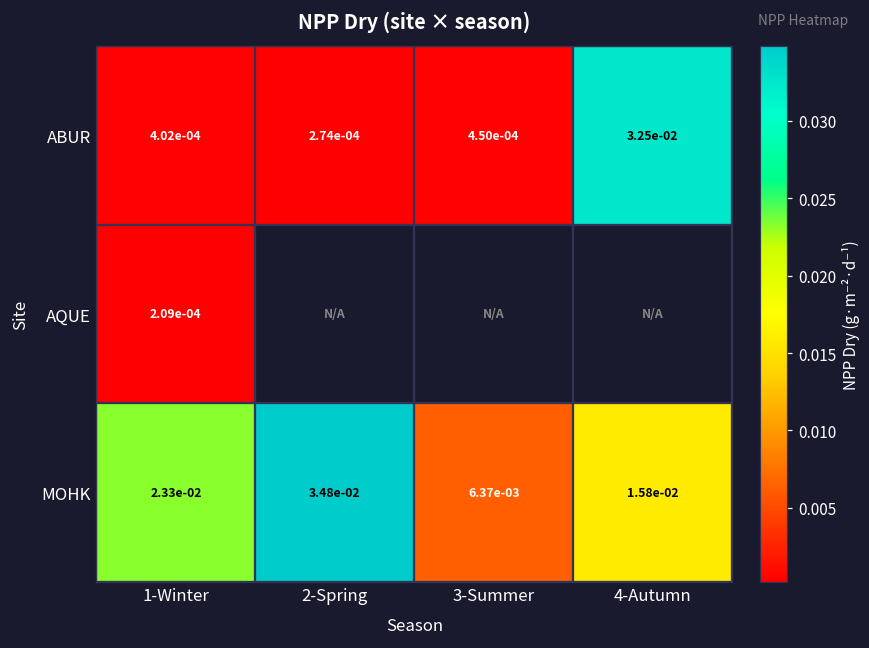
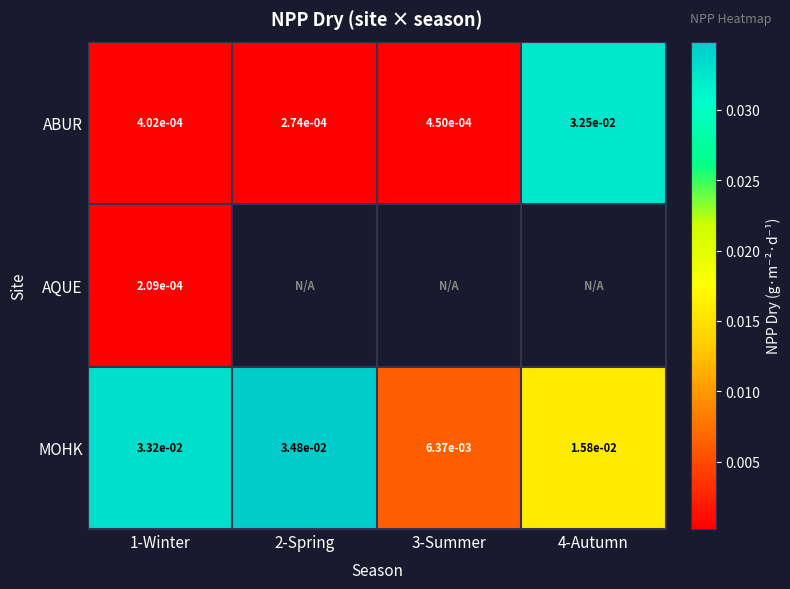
  {
    "ABUR": {
      "1-Winter": "4.02e-04",
      "2-Spring": "2.74e-04",
      "3-Summer": "4.50e-04",
      "4-Autumn": "3.25e-02"
    },
    "AQUE": {
      "1-Winter": "2.09e-04"
    },
    "MOHK": {
-     "1-Winter": "2.33e-02",
+     "1-Winter": "3.32e-02",
      "2-Spring": "3.48e-02",
      "3-Summer": "6.37e-03",
      "4-Autumn": "1.58e-02"
    }
  }
